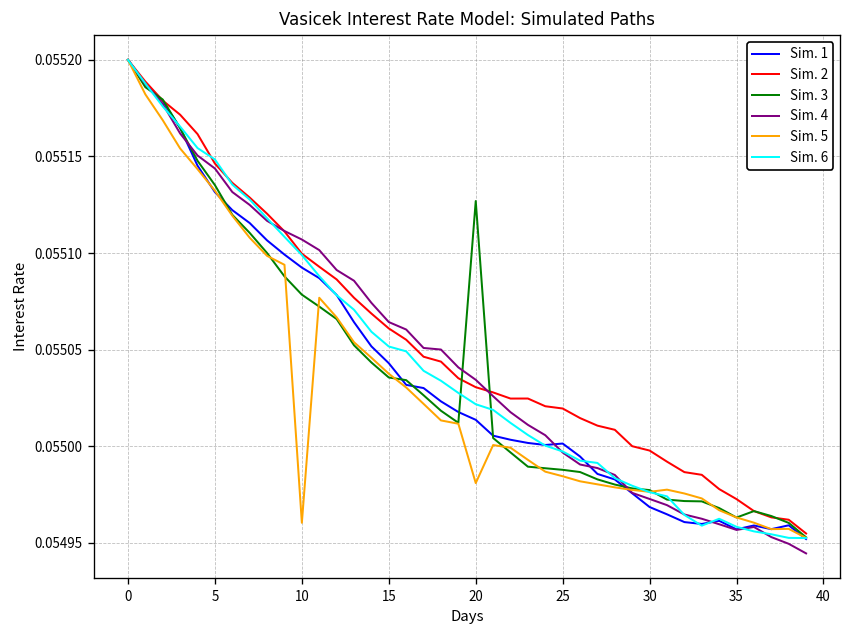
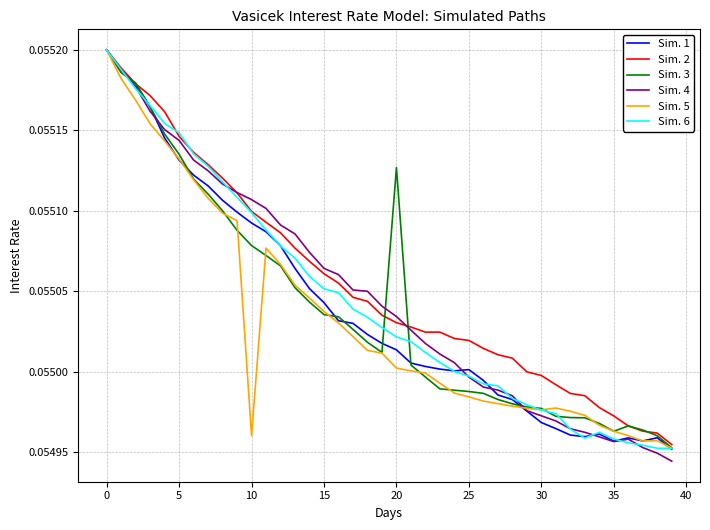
  {
    "Sim. 1": {
      "10": 0.055092,
      "15": 0.055043,
      "20": 0.055014,
      "25": 0.055001,
      "30": 0.054969
    },
    "Sim. 2": {
      "5": 0.055146,
      "15": 0.055061,
      "20": 0.055031,
      "25": 0.055020,
      "30": 0.054998,
      "35": 0.054973
    },
    "Sim. 3": {
      "5": 0.055135,
      "10": 0.055078,
      "15": 0.055036,
      "20": 0.055127,
      "25": 0.054988
    },
    "Sim. 4": {
      "5": 0.055144,
      "10": 0.055107,
      "15": 0.055064,
      "20": 0.055034,
      "30": 0.054973
    },
    "Sim. 5": {
      "10": 0.054960,
      "15": 0.055038,
-     "20": 0.054981,
+     "20": 0.055002,
      "25": 0.054984
    },
    "Sim. 6": {
      "5": 0.055148,
      "15": 0.055052,
      "20": 0.055022
    }
  }
